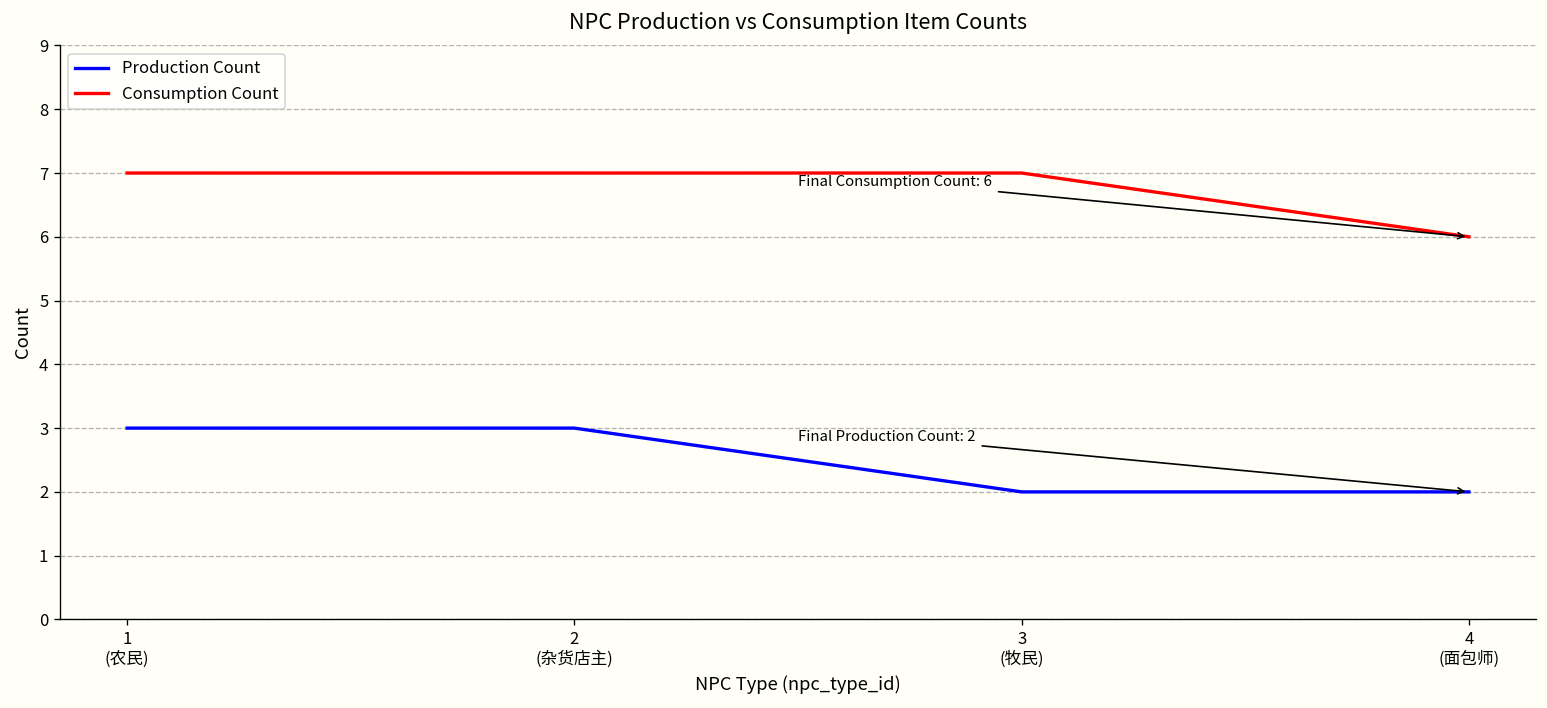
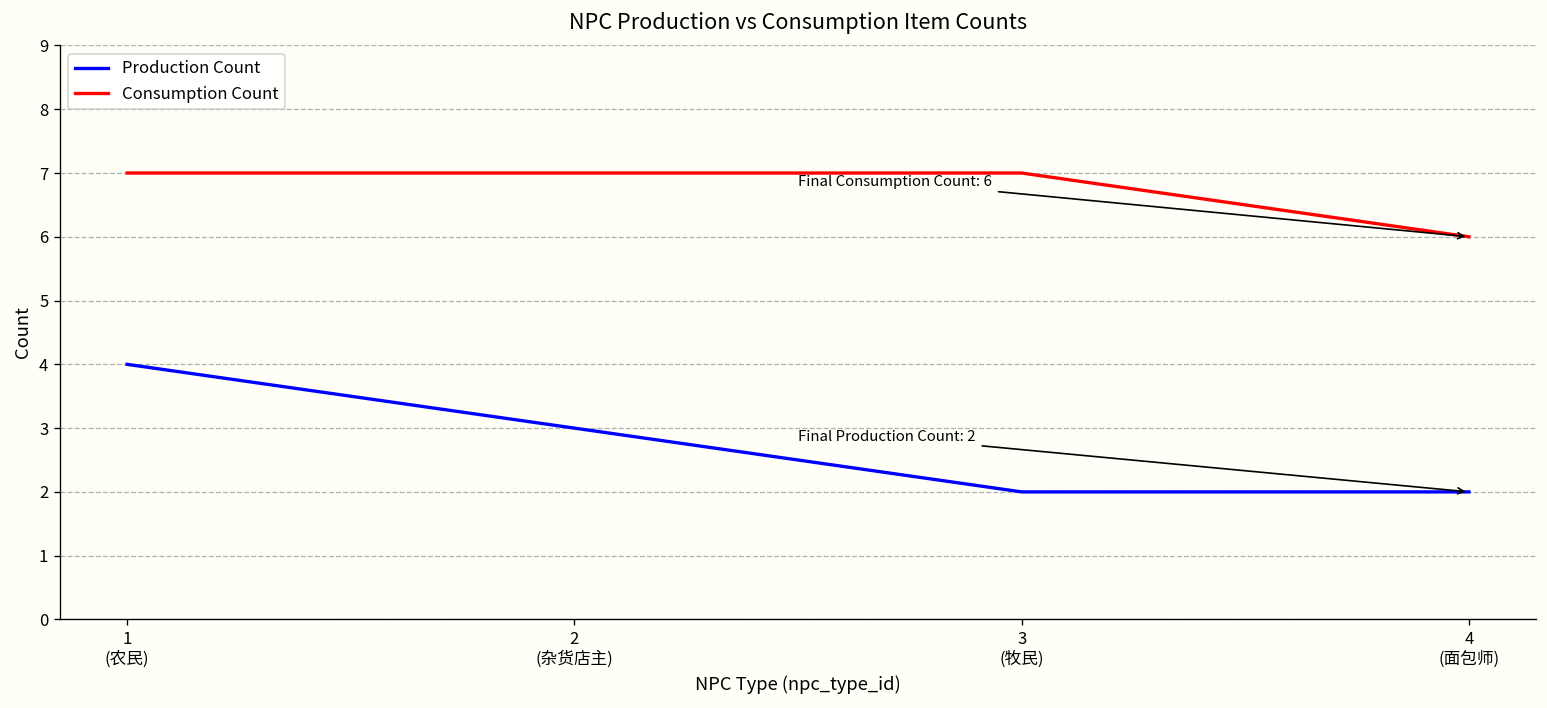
  {
    "Production Count": {
-     "1 (农民)": 3,
+     "1 (农民)": 4,
      "2 (杂货店主)": 3,
      "4 (面包师)": 2
    },
    "Consumption Count": {
      "1 (农民)": 7,
      "2 (杂货店主)": 7,
      "4 (面包师)": 6
    }
  }
